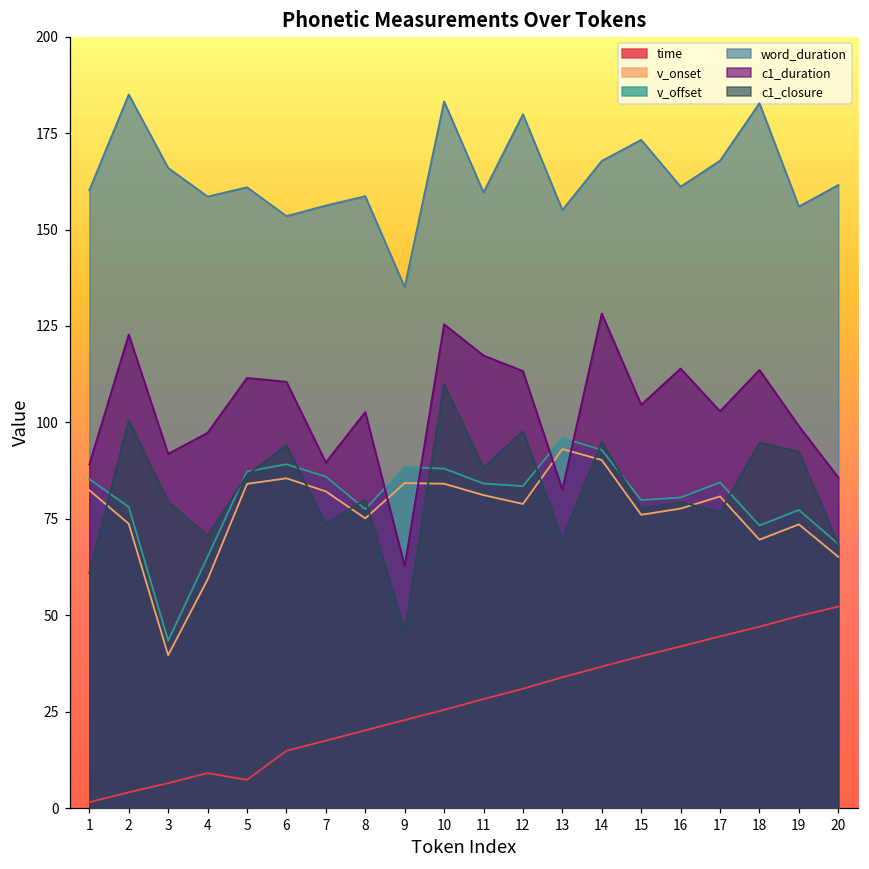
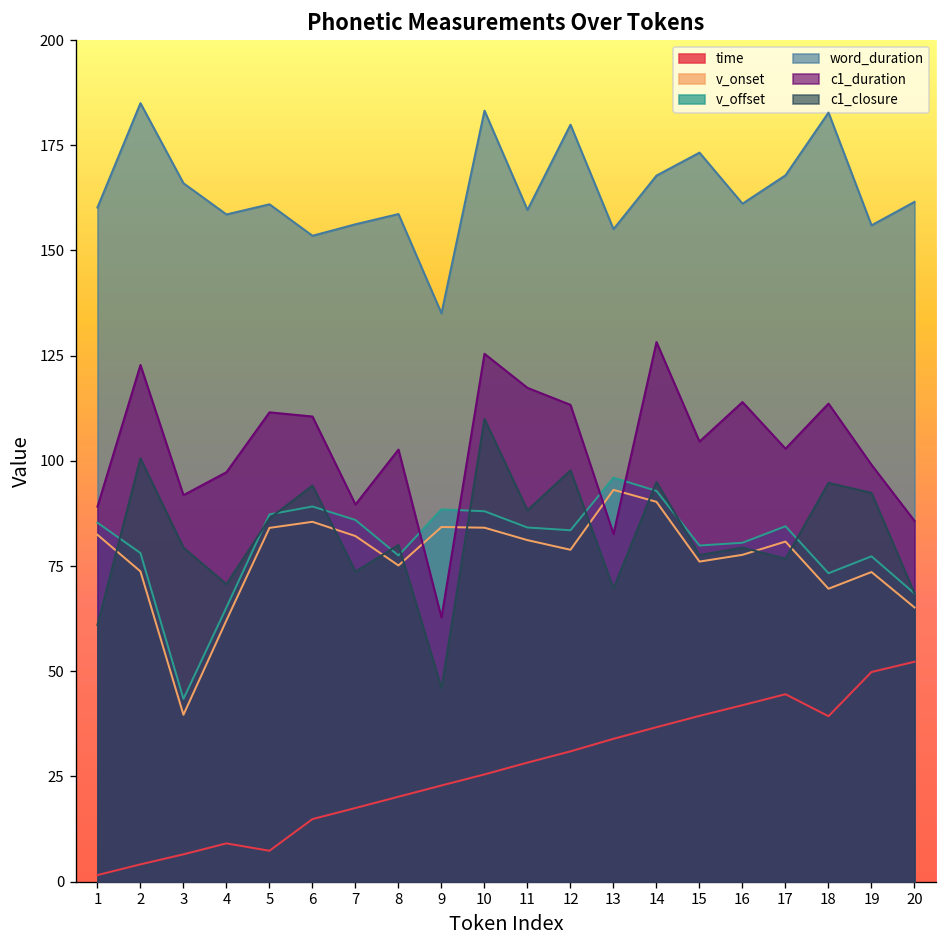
  {
    "time": {
      "1": 2,
      "2": 4,
      "3": 6,
      "4": 9,
      "5": 7,
      "6": 15,
      "7": 18,
      "8": 20,
      "9": 23,
      "10": 25,
      "11": 28,
      "12": 31,
      "13": 34,
      "14": 37,
      "15": 39,
      "16": 42,
      "17": 45,
-     "18": 47,
+     "18": 39,
      "19": 50,
      "20": 52
    },
    "v_onset": {
      "1": 82,
      "2": 74,
      "3": 40,
-     "4": 59,
+     "4": 62,
      "5": 84,
      "6": 86,
      "7": 82,
      "8": 75,
      "9": 84,
      "10": 84,
      "11": 81,
      "12": 79,
      "13": 93,
      "14": 90,
      "15": 76,
      "16": 78,
      "17": 81,
      "18": 70,
      "19": 74,
      "20": 65
    },
    "c1_duration": {
      "1": 89,
      "2": 123,
      "3": 92,
      "4": 97,
      "5": 112,
      "6": 111,
      "7": 90,
      "8": 103,
      "9": 63,
      "10": 125,
      "11": 117,
      "12": 113,
      "13": 83,
      "14": 128,
      "15": 105,
      "16": 114,
      "17": 103,
      "18": 114,
      "19": 99,
      "20": 86
    },
    "c1_closure": {
      "1": 61,
      "2": 101,
      "3": 79,
      "4": 71,
      "5": 86,
      "6": 94,
      "7": 74,
      "8": 80,
      "9": 46,
      "10": 110,
      "11": 88,
      "12": 98,
      "13": 70,
      "14": 95,
      "15": 78,
      "16": 79,
      "17": 77,
      "18": 95,
      "19": 92
    }
  }
